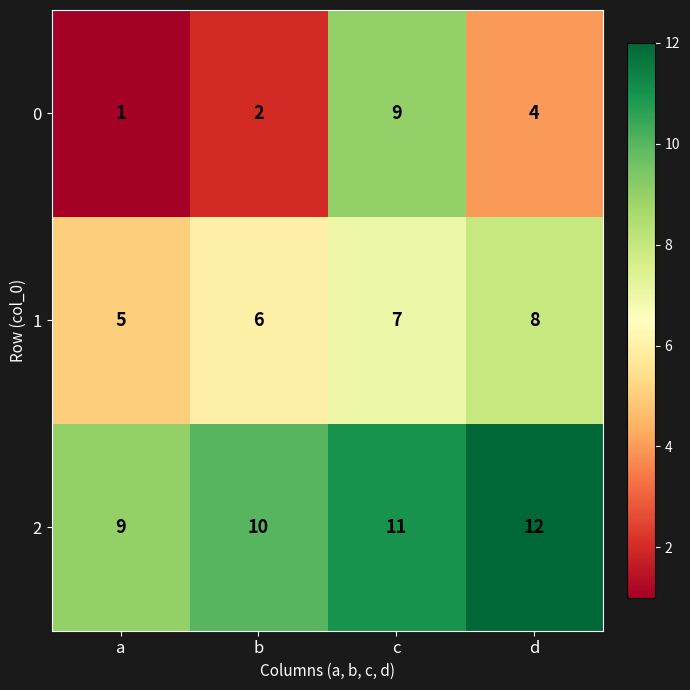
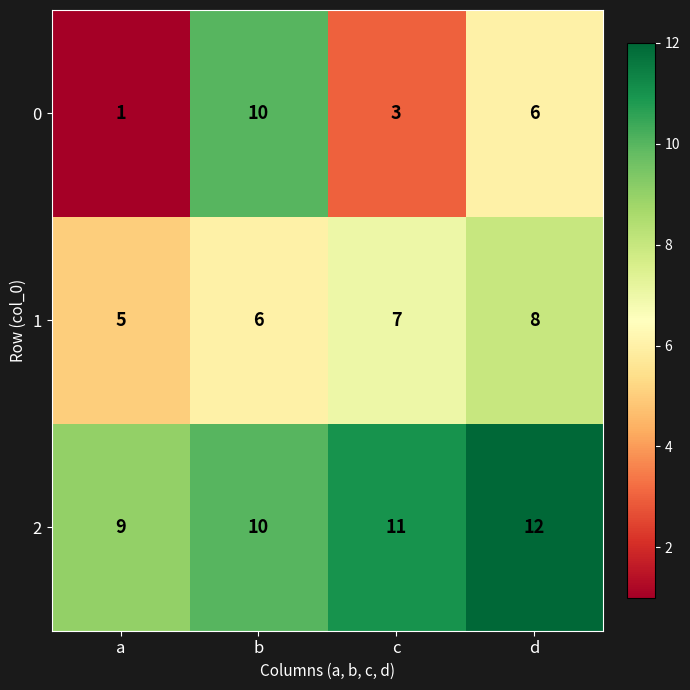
  {
    "0": {
      "a": 1,
-     "b": 2,
-     "c": 9,
-     "d": 4
+     "b": 10,
+     "c": 3,
+     "d": 6
    },
    "1": {
      "a": 5,
      "b": 6,
      "c": 7,
      "d": 8
    },
    "2": {
      "a": 9,
      "b": 10,
      "c": 11,
      "d": 12
    }
  }
